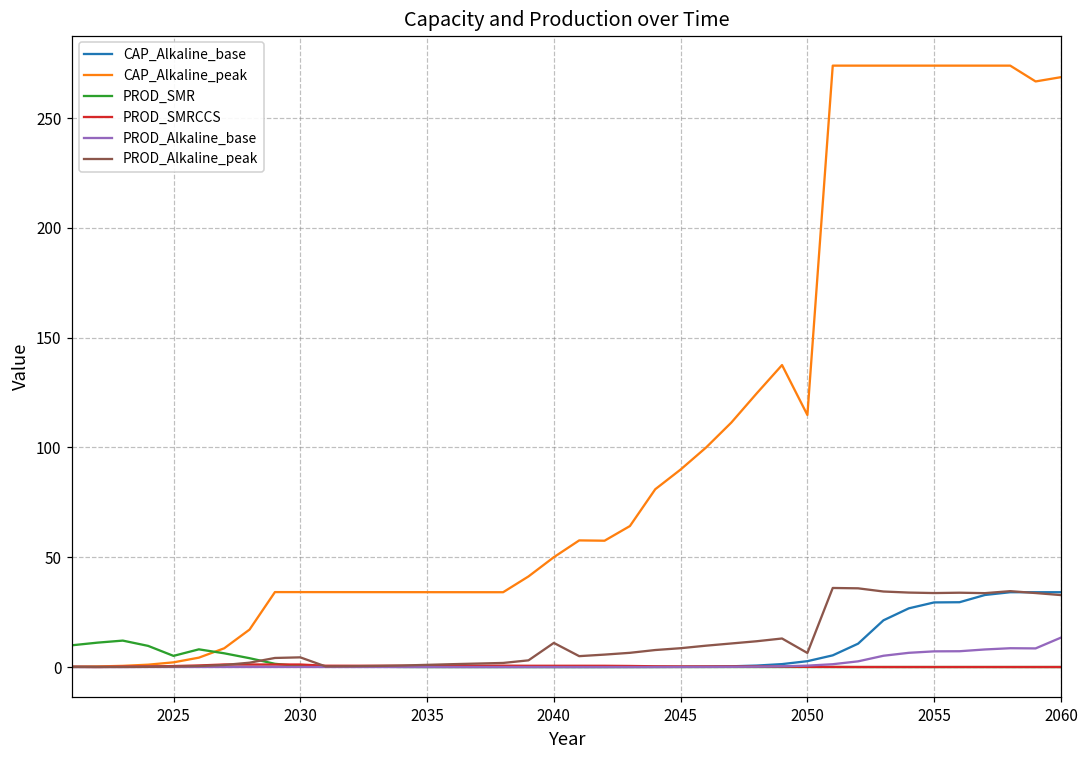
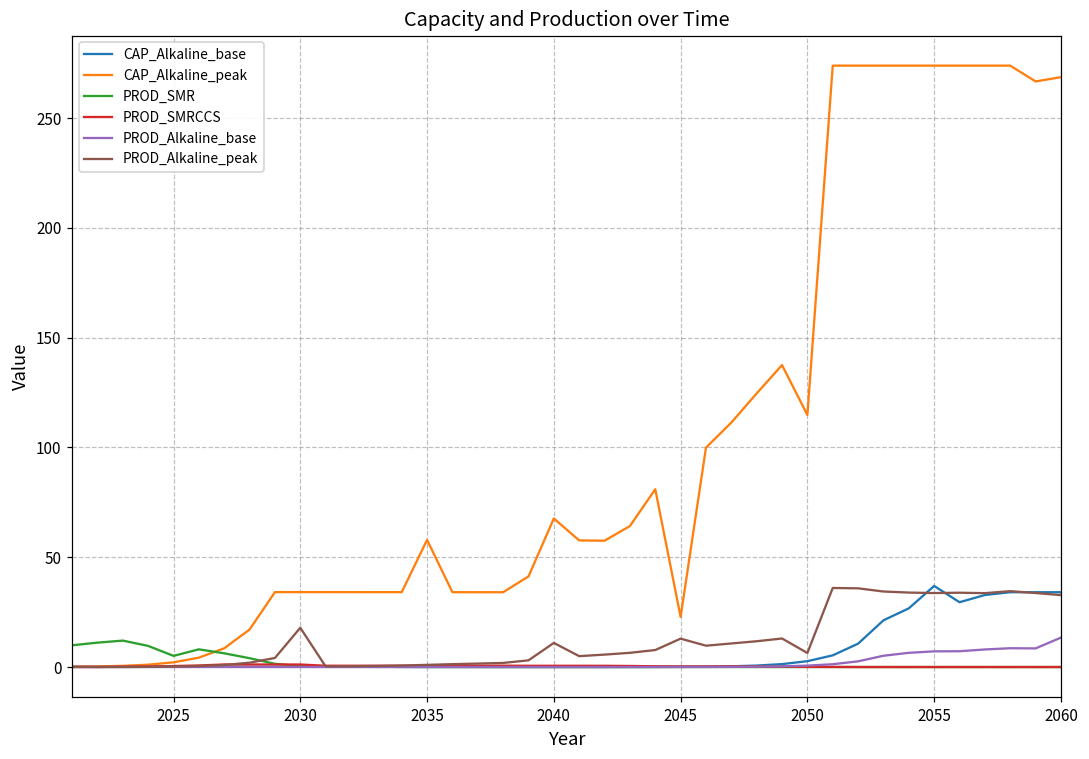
  {
    "CAP_Alkaline_base": {
      "2050": 3,
-     "2055": 29,
+     "2055": 37,
      "2060": 34
    },
    "CAP_Alkaline_peak": {
      "2025": 2,
      "2030": 34,
-     "2035": 34,
-     "2040": 50,
-     "2045": 90,
+     "2035": 58,
+     "2040": 68,
+     "2045": 23,
      "2050": 115,
      "2055": 274,
      "2060": 269
    },
    "PROD_SMR": {
      "2025": 5
    },
    "PROD_Alkaline_base": {
      "2055": 7,
      "2060": 13
    },
    "PROD_Alkaline_peak": {
-     "2030": 4,
+     "2030": 18,
      "2040": 11,
-     "2045": 9,
+     "2045": 13,
      "2050": 6,
      "2055": 34,
      "2060": 33
    }
  }
